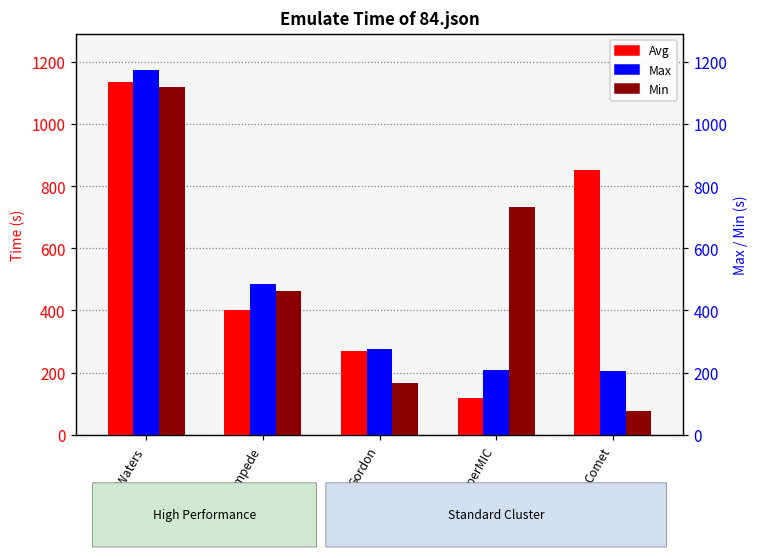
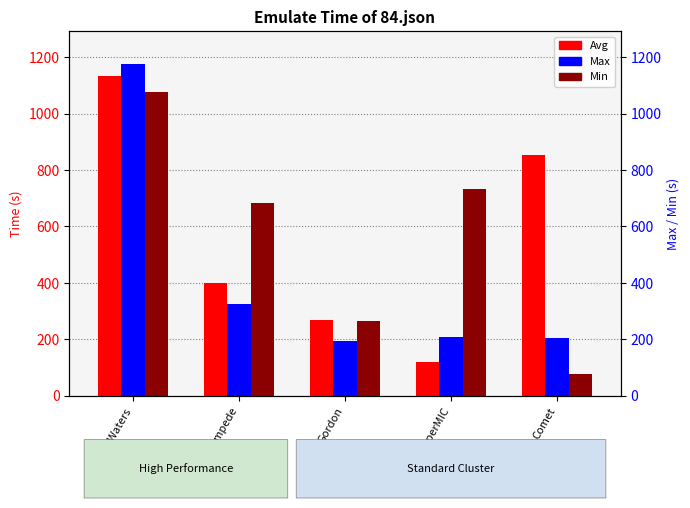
  {
    "Avg": {
      "BlueWaters": 1130,
      "Stampede": 400,
      "Gordon": 270,
      "SuperMIC": 120,
      "Comet": 850
    },
    "Max": {
      "BlueWaters": 1170,
-     "Stampede": 490,
-     "Gordon": 280,
+     "Stampede": 320,
+     "Gordon": 200,
      "SuperMIC": 210,
      "Comet": 200
    },
    "Min": {
-     "BlueWaters": 1120,
-     "Stampede": 460,
-     "Gordon": 170,
+     "BlueWaters": 1080,
+     "Stampede": 680,
+     "Gordon": 270,
      "SuperMIC": 730,
      "Comet": 80
    }
  }
